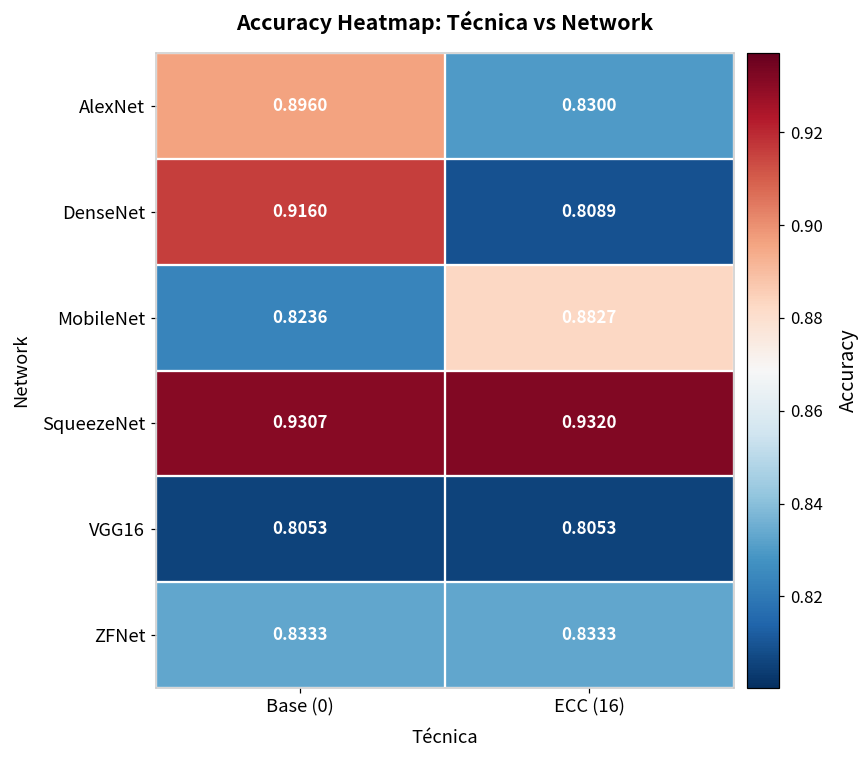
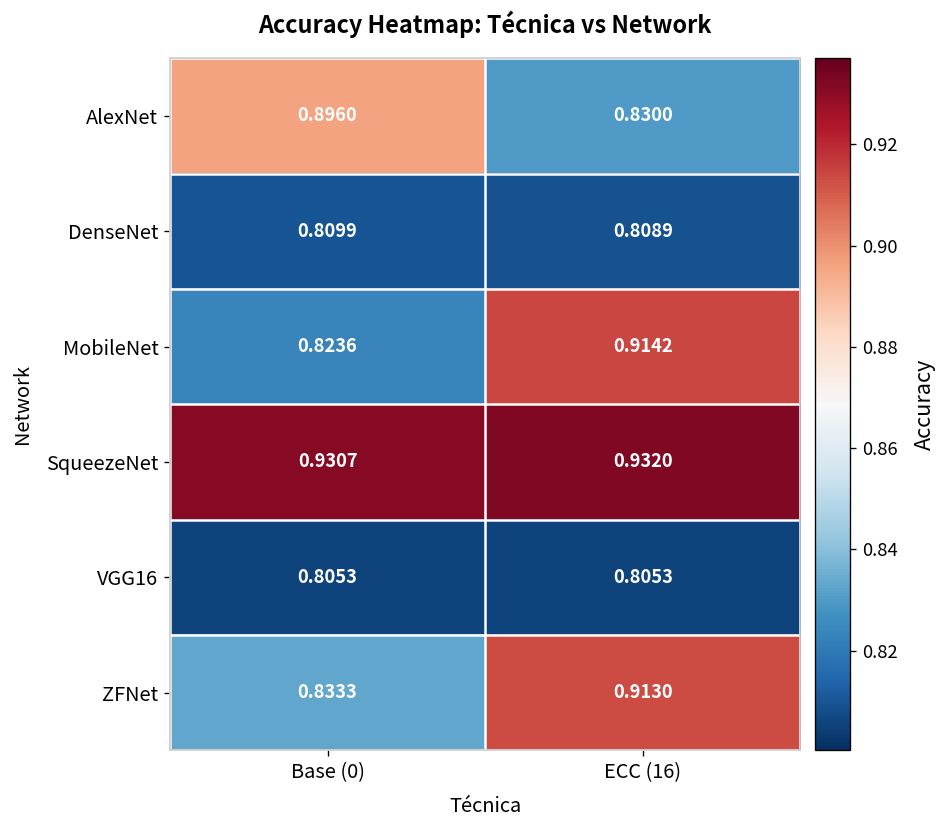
  {
    "AlexNet": {
      "Base (0)": 0.8960,
      "ECC (16)": 0.8300
    },
    "DenseNet": {
-     "Base (0)": 0.9160,
+     "Base (0)": 0.8099,
      "ECC (16)": 0.8089
    },
    "MobileNet": {
      "Base (0)": 0.8236,
-     "ECC (16)": 0.8827
+     "ECC (16)": 0.9142
    },
    "SqueezeNet": {
      "Base (0)": 0.9307,
      "ECC (16)": 0.9320
    },
    "VGG16": {
      "Base (0)": 0.8053,
      "ECC (16)": 0.8053
    },
    "ZFNet": {
      "Base (0)": 0.8333,
-     "ECC (16)": 0.8333
+     "ECC (16)": 0.9130
    }
  }
